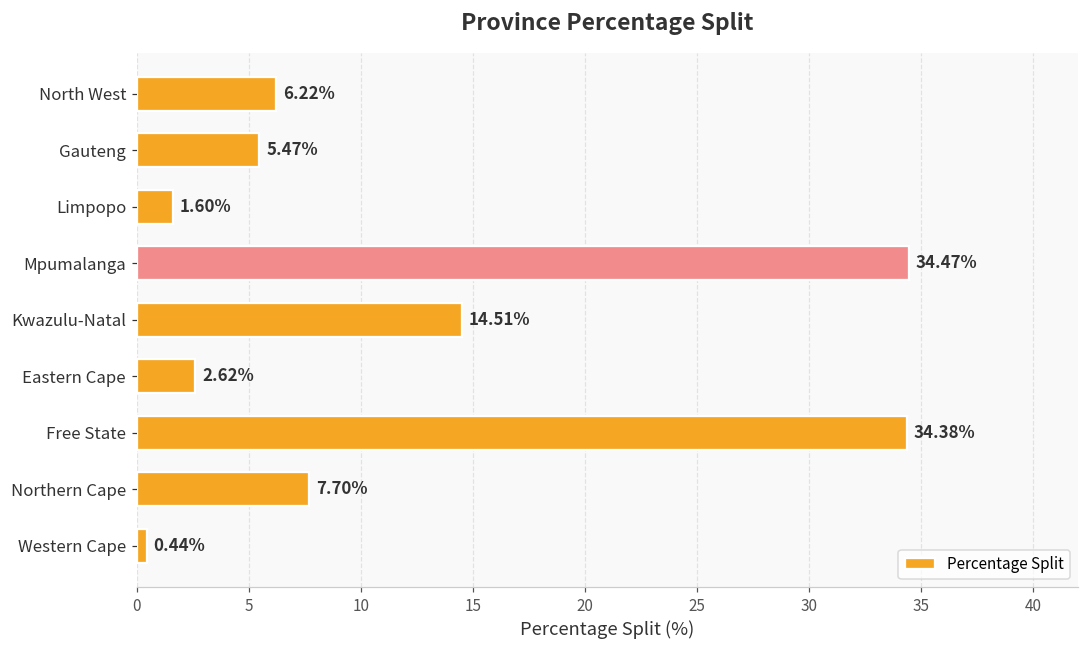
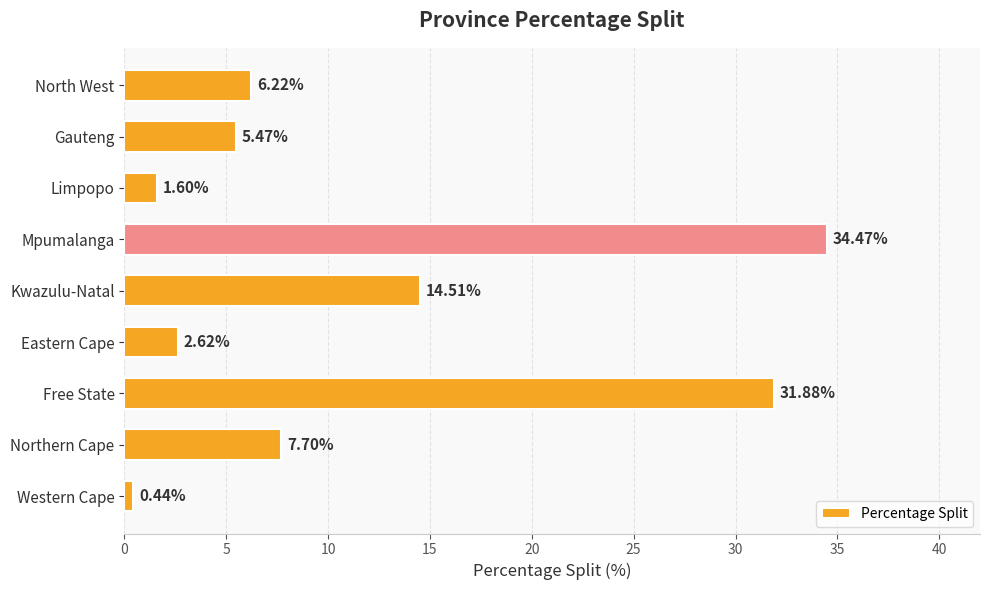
  {
    "North West": "6.22%",
    "Gauteng": "5.47%",
    "Limpopo": "1.60%",
    "Mpumalanga": "34.47%",
    "Kwazulu-Natal": "14.51%",
    "Eastern Cape": "2.62%",
-   "Free State": "34.38%",
+   "Free State": "31.88%",
    "Northern Cape": "7.70%",
    "Western Cape": "0.44%"
  }
